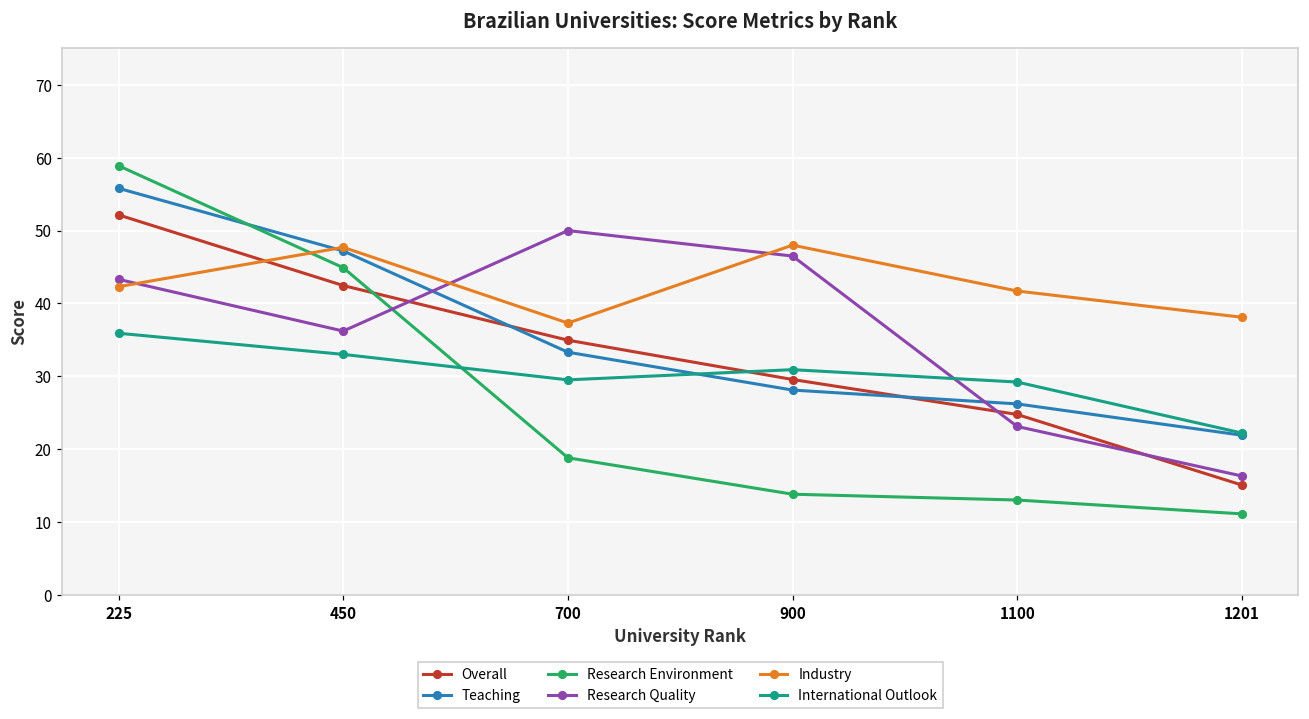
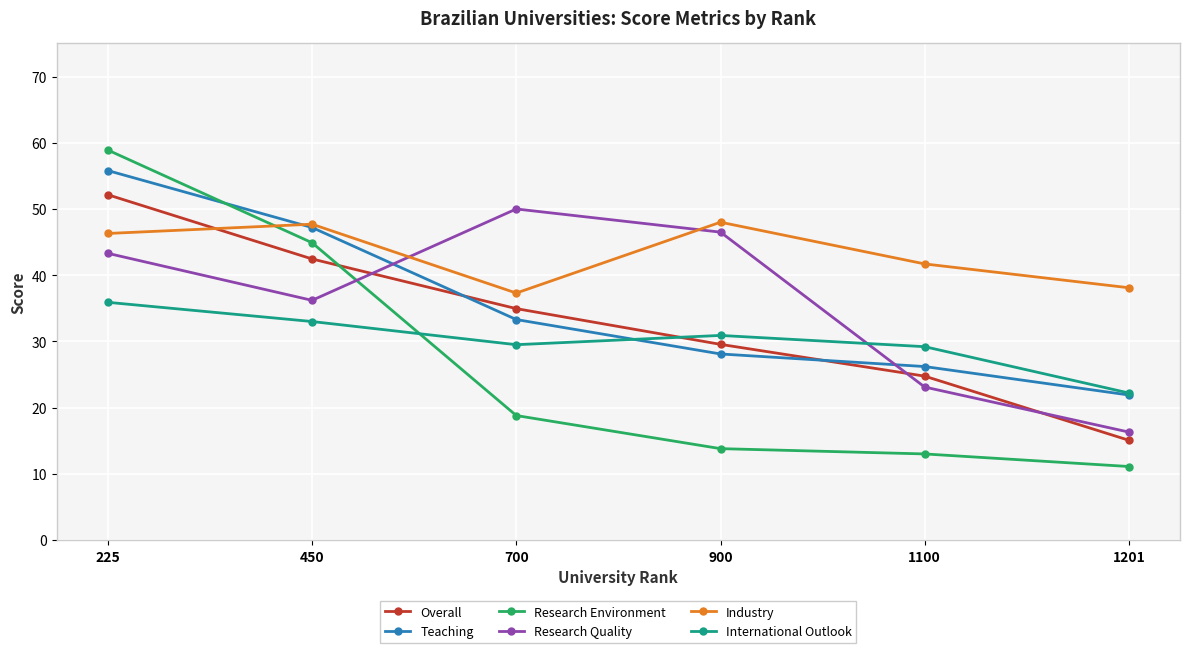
  {
    "Overall": {
      "225": 52,
      "450": 42,
      "700": 35,
      "900": 30,
      "1100": 25,
      "1201": 15
    },
    "Teaching": {
      "225": 56,
      "450": 47,
      "700": 33,
      "900": 28,
      "1100": 26
    },
    "Research Quality": {
      "225": 43,
      "450": 36,
      "700": 50,
      "900": 47,
      "1100": 23,
      "1201": 16
    },
    "Industry": {
-     "225": 42,
+     "225": 46,
      "450": 48,
      "700": 37,
      "900": 48,
      "1100": 42,
      "1201": 38
    }
  }
